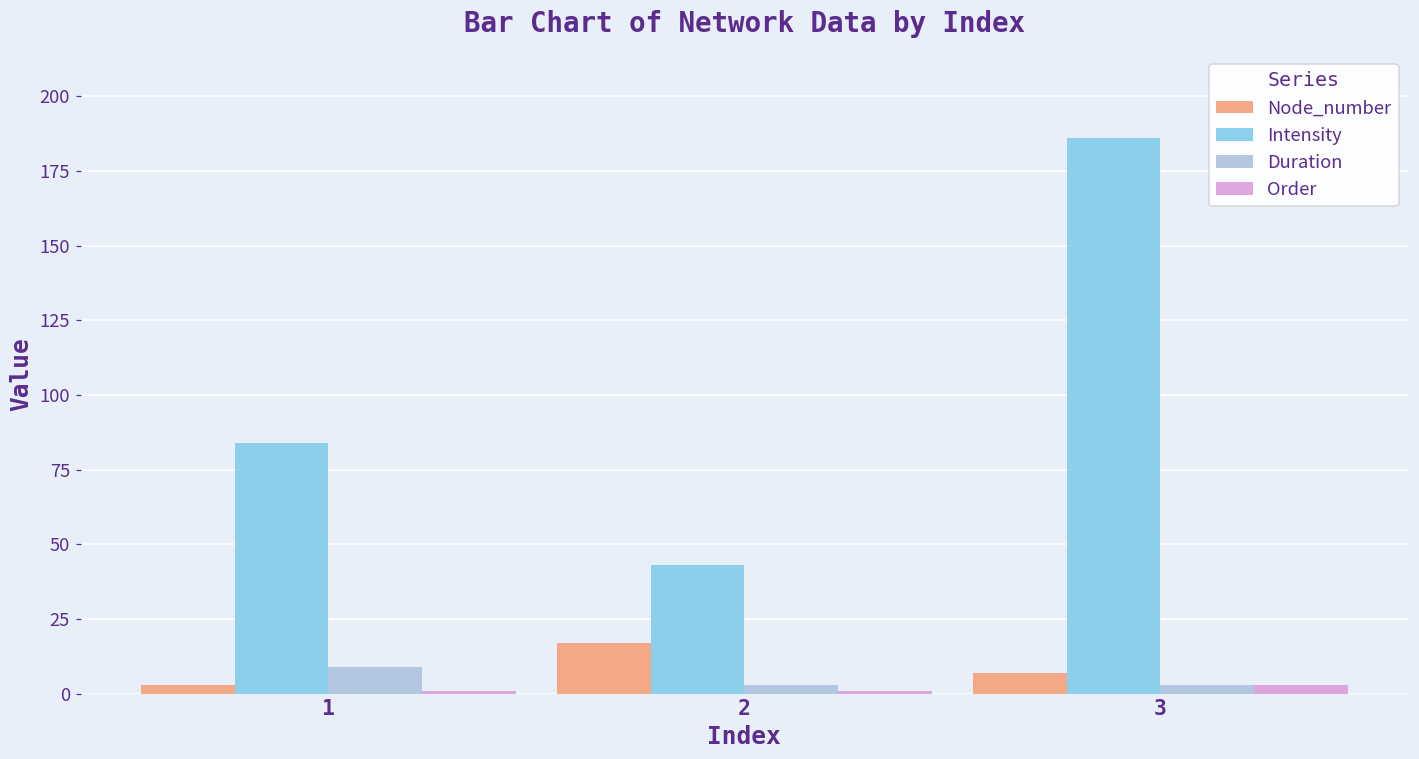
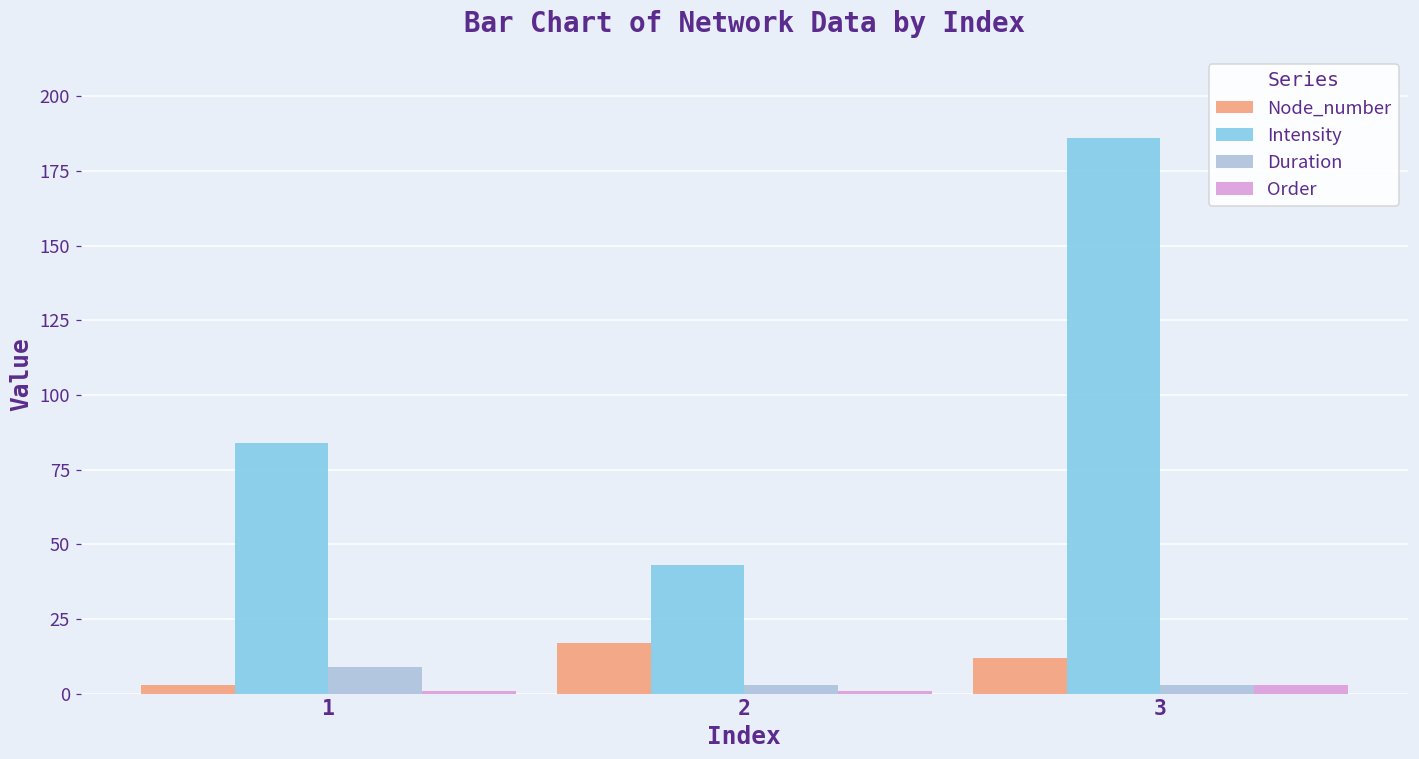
  {
    "Node_number": {
      "1": 3,
      "2": 17,
-     "3": 7
+     "3": 12
    }
  }
